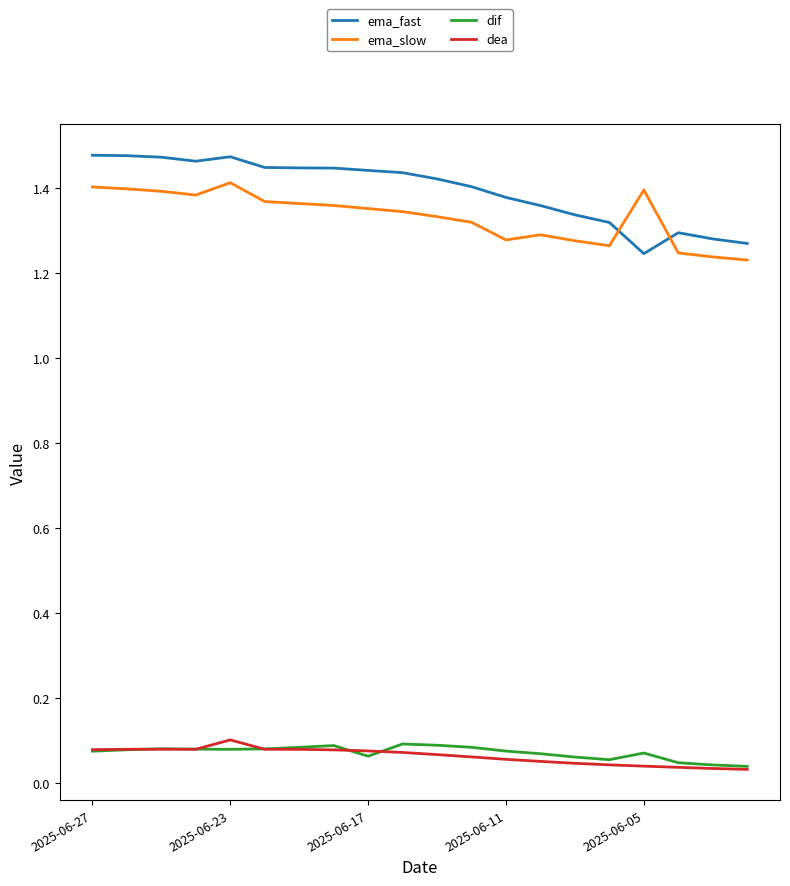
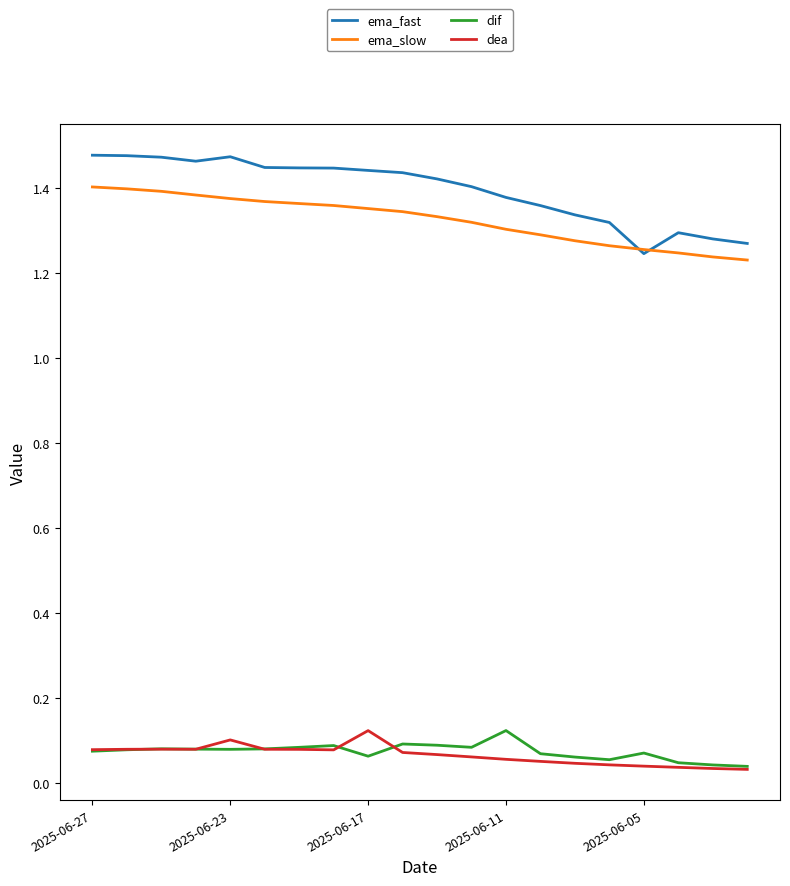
  {
    "ema_fast": {
      "2025-06-27": 1.48,
      "2025-06-23": 1.47,
      "2025-06-17": 1.44,
      "2025-06-11": 1.38,
      "2025-06-05": 1.25
    },
    "ema_slow": {
      "2025-06-27": 1.40,
-     "2025-06-23": 1.41,
+     "2025-06-23": 1.37,
      "2025-06-17": 1.35,
-     "2025-06-11": 1.28,
-     "2025-06-05": 1.40
+     "2025-06-11": 1.30,
+     "2025-06-05": 1.25
    },
    "dif": {
      "2025-06-23": 0.08,
      "2025-06-17": 0.06,
-     "2025-06-11": 0.07,
+     "2025-06-11": 0.12,
      "2025-06-05": 0.07
    },
    "dea": {
      "2025-06-23": 0.10,
-     "2025-06-17": 0.08,
+     "2025-06-17": 0.12,
      "2025-06-11": 0.06,
      "2025-06-05": 0.04
    }
  }
